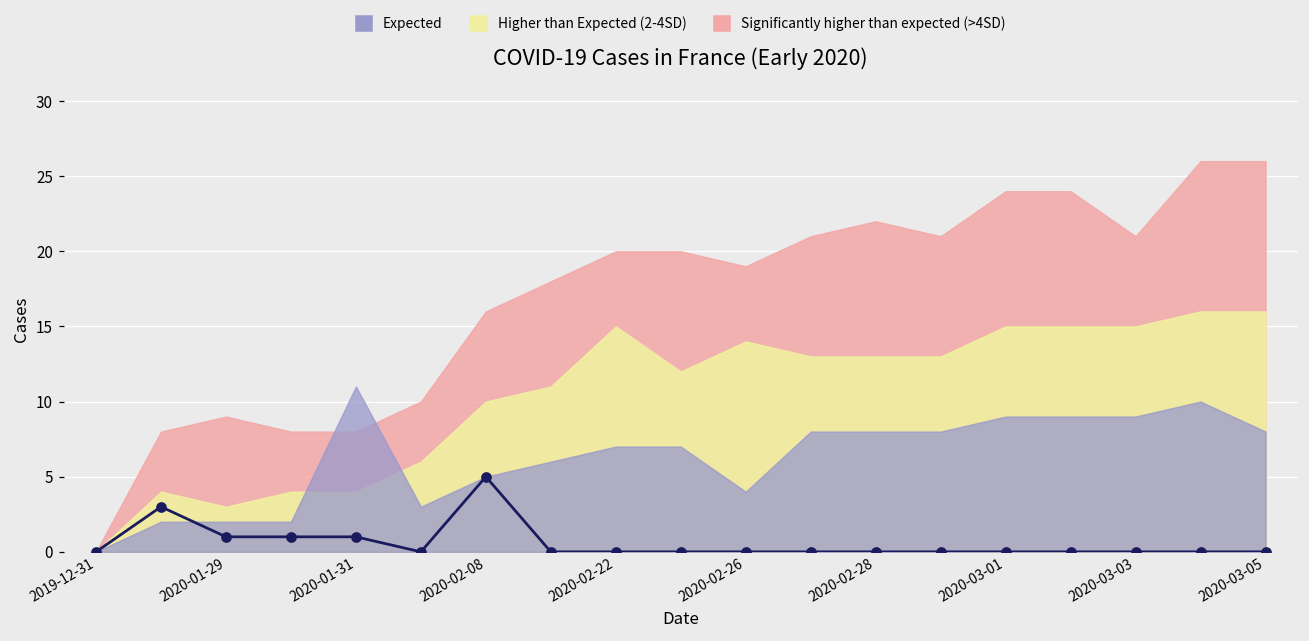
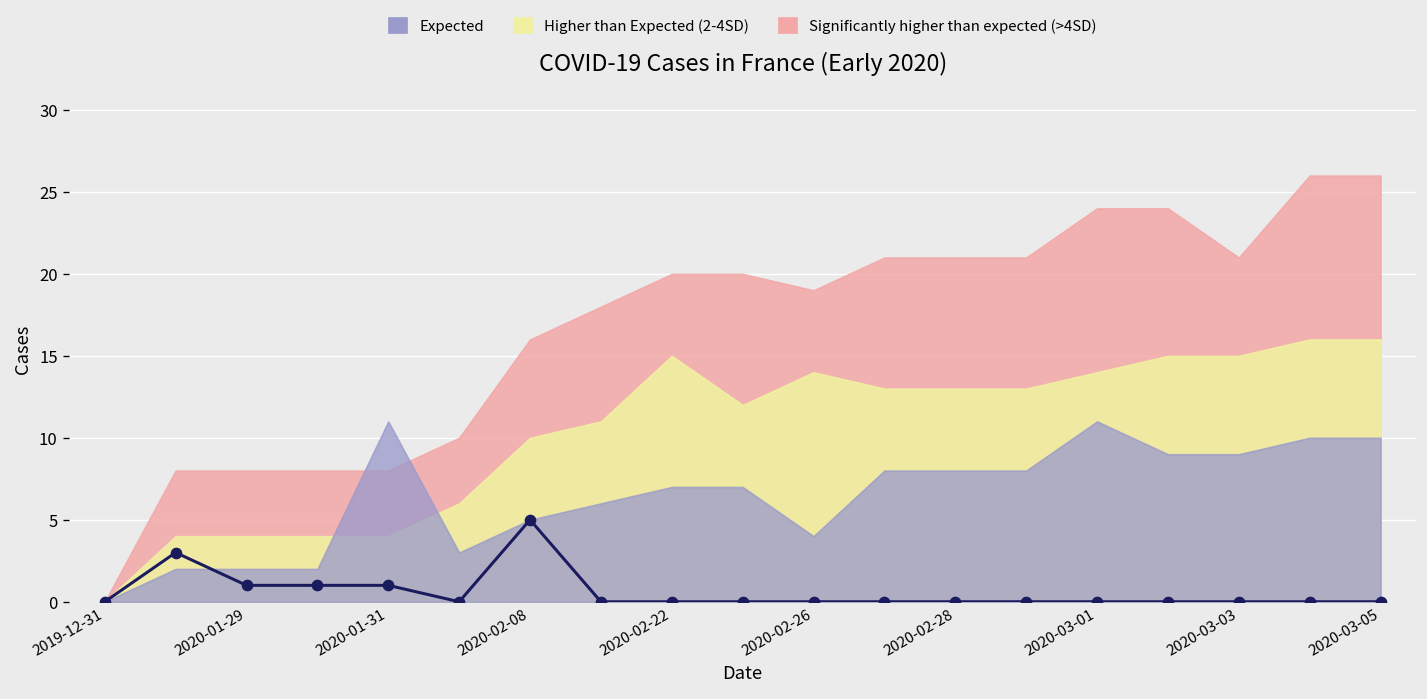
  {
    "Significantly higher than expected (>4SD)": {
-     "2020-01-29": 9,
+     "2020-01-29": 8,
      "2020-01-31": 8,
      "2020-02-08": 16,
      "2020-02-22": 20,
      "2020-02-26": 19,
-     "2020-02-28": 22,
+     "2020-02-28": 21,
      "2020-03-01": 24,
      "2020-03-03": 21,
      "2020-03-05": 26
    },
    "Higher than Expected (2-4SD)": {
-     "2020-01-29": 3,
+     "2020-01-29": 4,
      "2020-01-31": 4,
      "2020-02-08": 10,
      "2020-02-22": 15,
      "2020-02-26": 14,
      "2020-02-28": 13,
-     "2020-03-01": 15,
+     "2020-03-01": 14,
      "2020-03-03": 15,
      "2020-03-05": 16
    },
    "Expected": {
      "2020-01-29": 2,
      "2020-01-31": 11,
      "2020-02-22": 7,
      "2020-02-26": 4,
      "2020-02-28": 8,
-     "2020-03-01": 9,
+     "2020-03-01": 11,
      "2020-03-03": 9,
-     "2020-03-05": 8
+     "2020-03-05": 10
    }
  }
